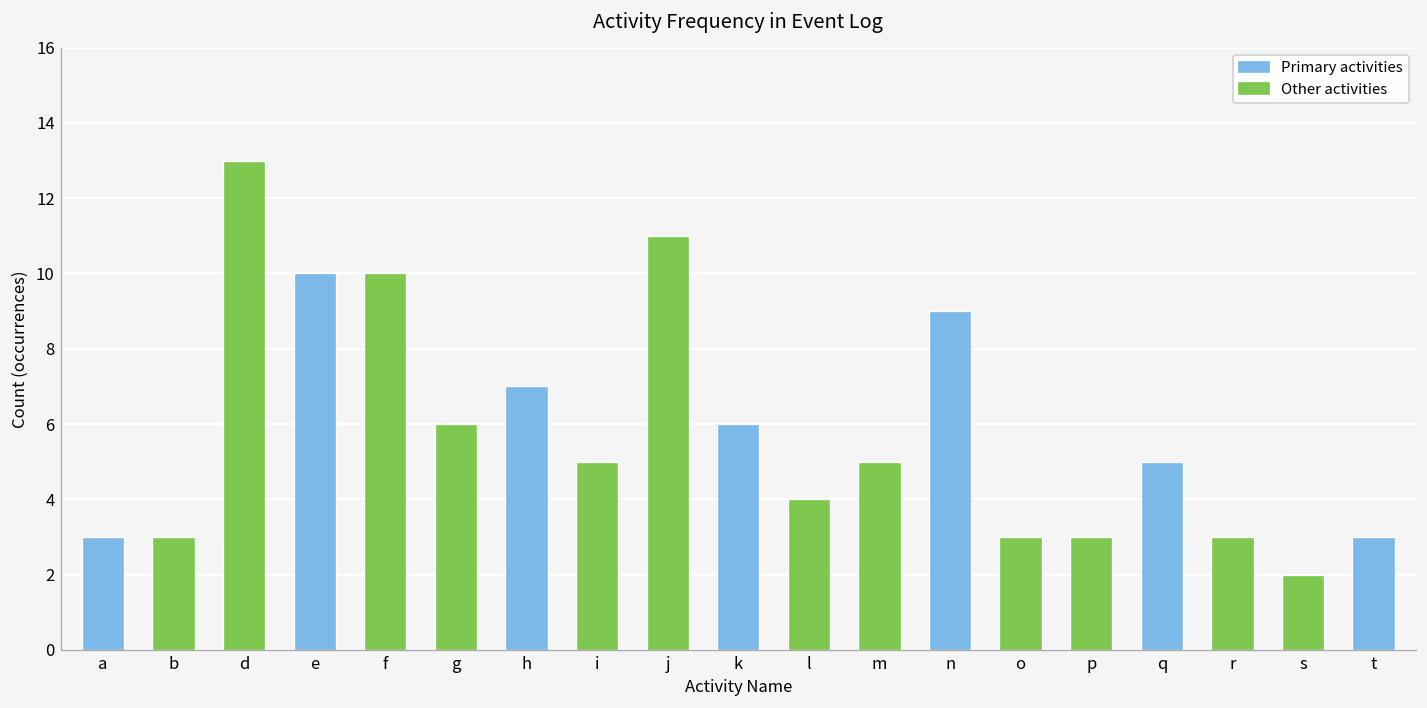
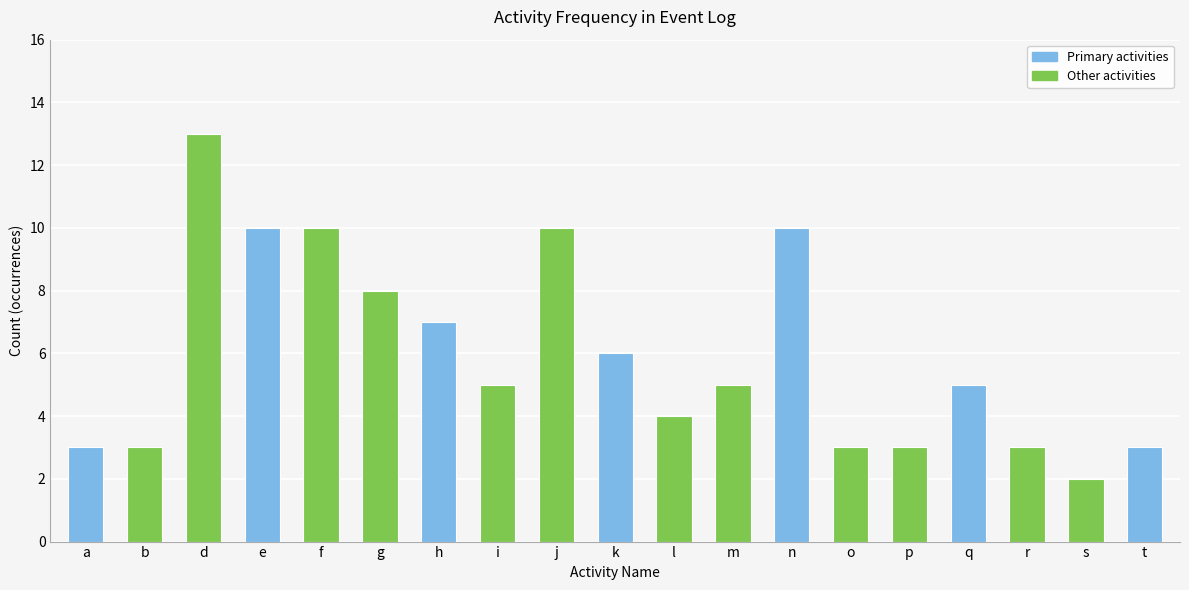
  {
    "a": 3,
    "b": 3,
    "d": 13,
    "e": 10,
    "f": 10,
-   "g": 6,
+   "g": 8,
    "h": 7,
    "i": 5,
-   "j": 11,
+   "j": 10,
    "k": 6,
    "l": 4,
    "m": 5,
-   "n": 9,
+   "n": 10,
    "o": 3,
    "p": 3,
    "q": 5,
    "r": 3,
    "s": 2,
    "t": 3
  }
